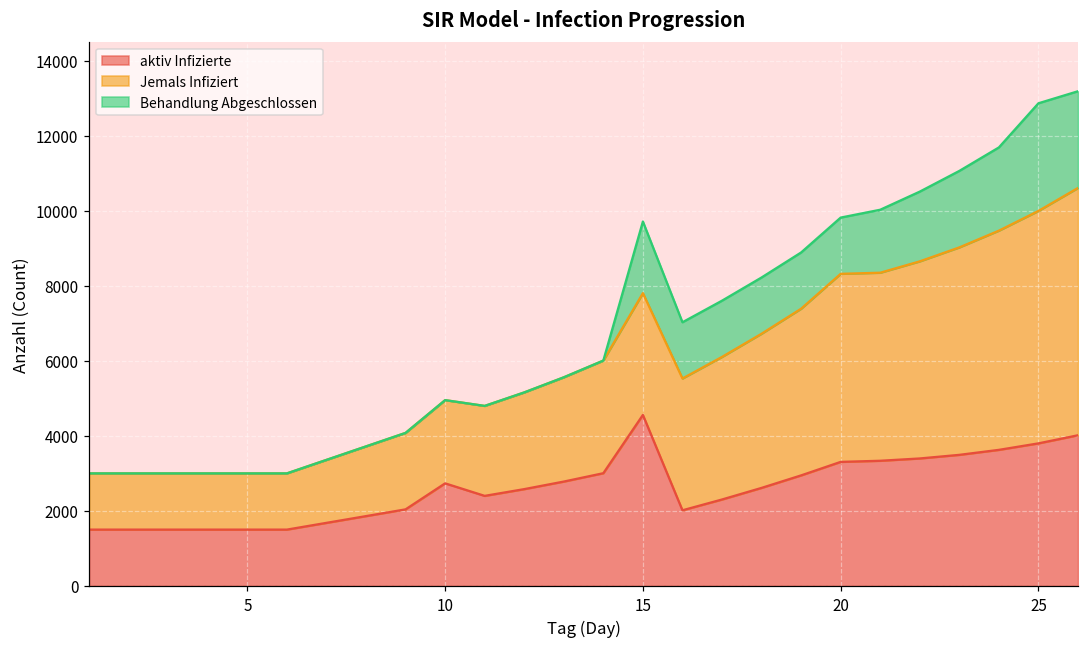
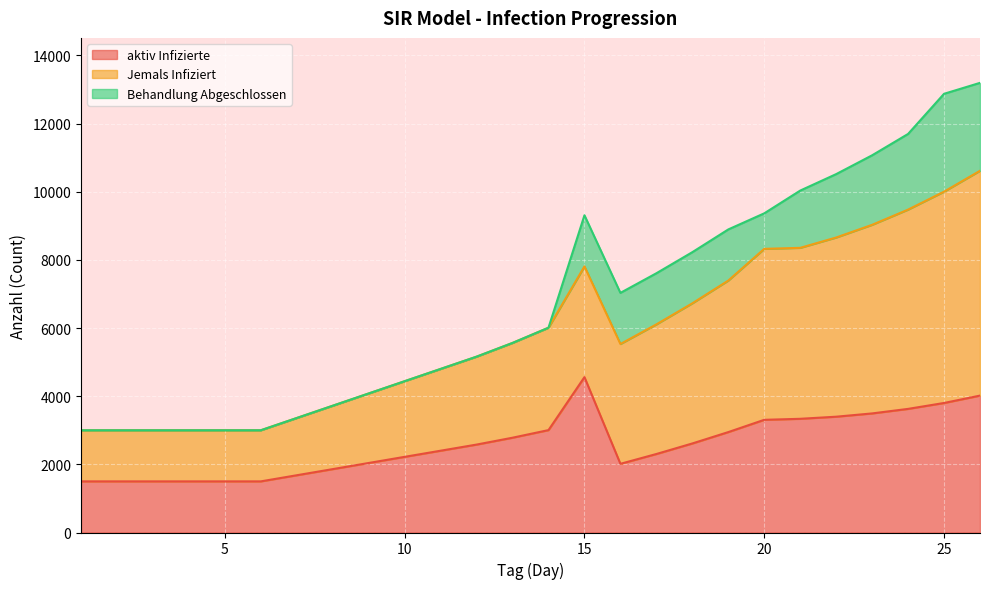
  {
    "aktiv Infizierte": {
      "5": 1500,
-     "10": 2700,
+     "10": 2200,
      "15": 4600,
      "20": 3300,
      "25": 3800
    },
    "Jemals Infiziert": {
      "15": 3200,
      "20": 5000,
      "25": 6200
    },
    "Behandlung Abgeschlossen": {
-     "15": 1900,
-     "20": 1500,
+     "15": 1500,
+     "20": 1000,
      "25": 2900
    }
  }
